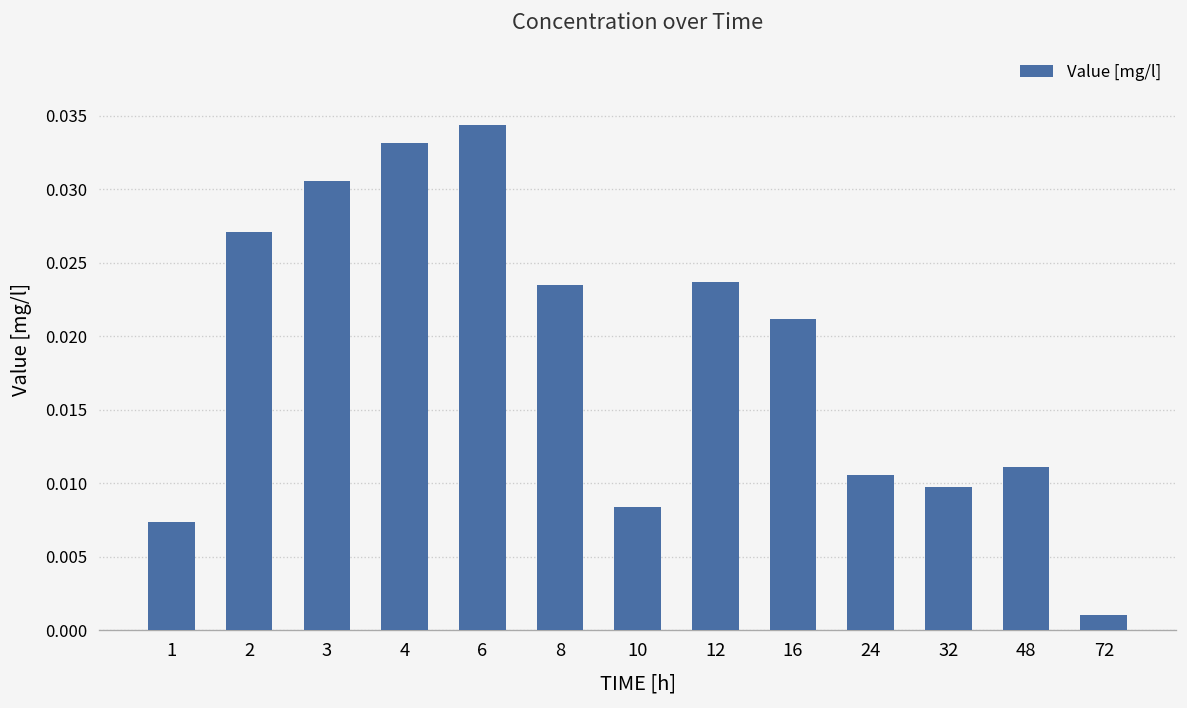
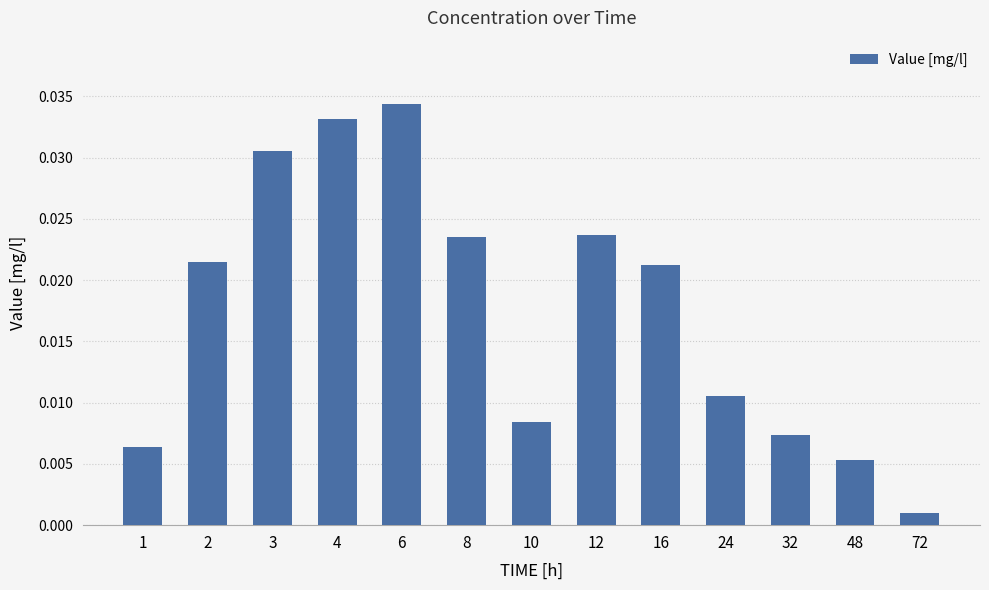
  {
-   "1": 0.0073,
-   "2": 0.0271,
+   "1": 0.0064,
+   "2": 0.0215,
    "3": 0.0306,
    "4": 0.0332,
    "6": 0.0344,
    "8": 0.0235,
    "10": 0.0084,
    "12": 0.0237,
    "16": 0.0212,
    "24": 0.0106,
-   "32": 0.0097,
-   "48": 0.0111,
+   "32": 0.0074,
+   "48": 0.0054,
    "72": 0.0010
  }
